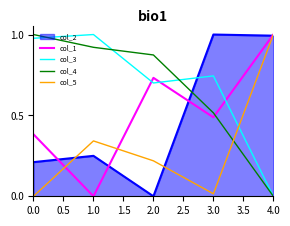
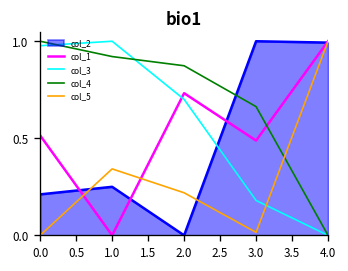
  {
    "col_2": {
      "0.0": 0.21,
      "1.0": 0.25,
      "2.0": 0.00,
      "3.0": 1.00
    },
    "col_1": {
-     "0.0": 0.38,
+     "0.0": 0.51,
      "1.0": 0.00,
      "2.0": 0.73,
      "3.0": 0.49
    },
    "col_3": {
      "0.0": 0.98,
      "1.0": 1.00,
      "2.0": 0.70,
-     "3.0": 0.74
+     "3.0": 0.18
    },
    "col_4": {
      "0.0": 1.00,
      "1.0": 0.92,
      "2.0": 0.87,
-     "3.0": 0.52
+     "3.0": 0.66
    },
    "col_5": {
      "0.0": 0.00,
      "1.0": 0.34,
      "2.0": 0.22,
      "3.0": 0.02
    }
  }
